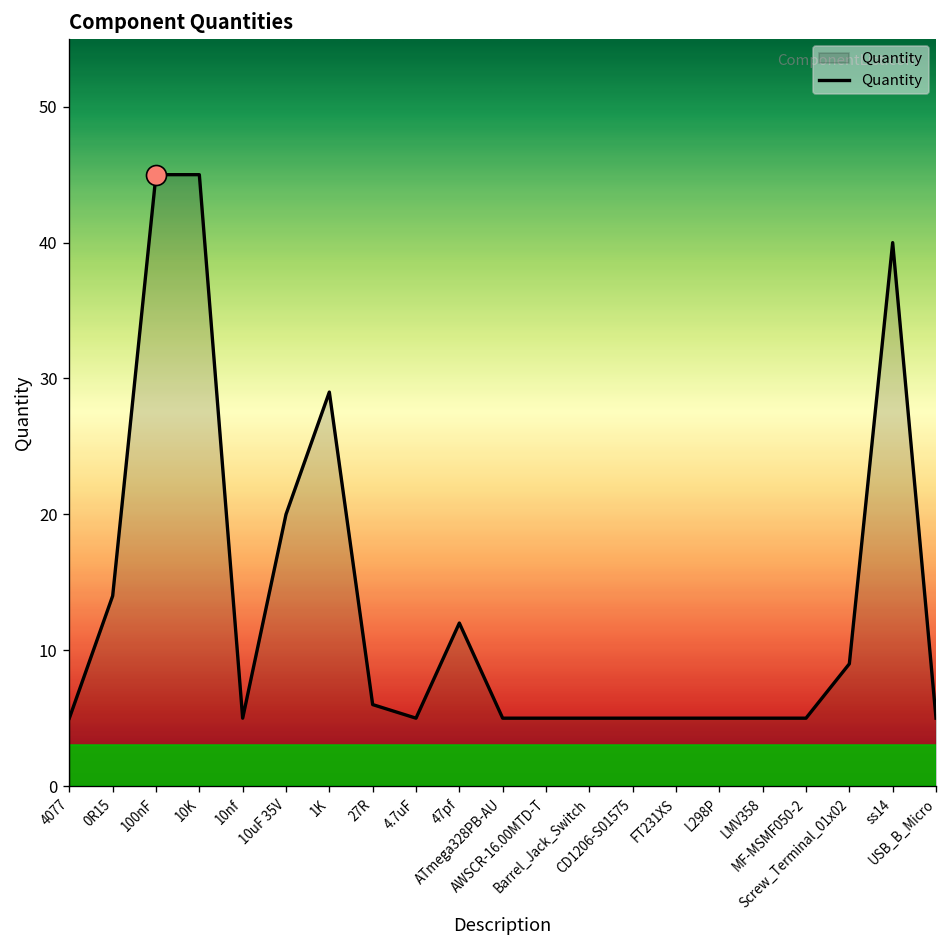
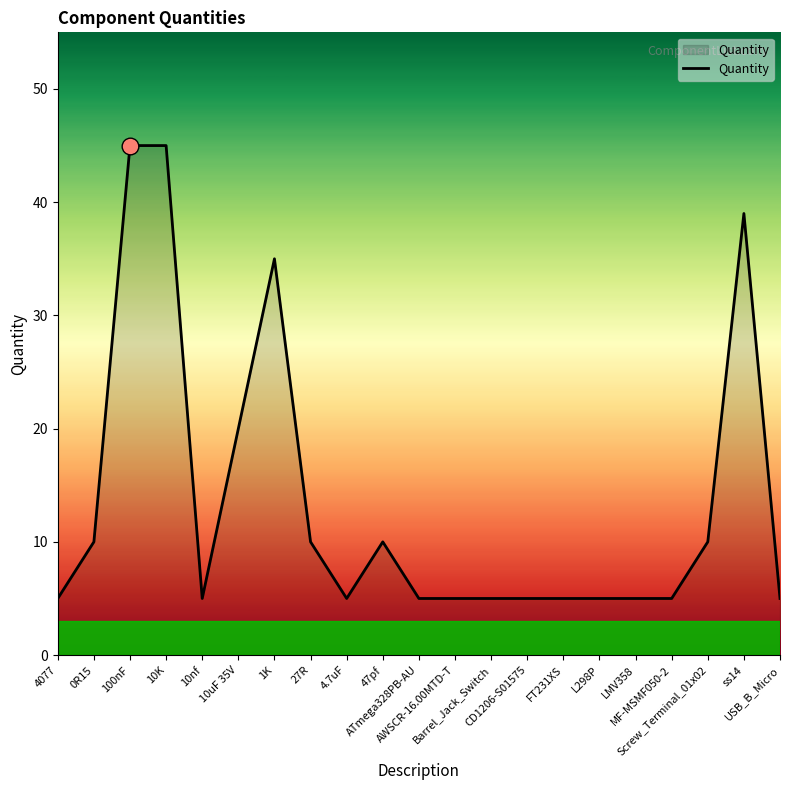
  {
    "Quantity": {
      "4077": 5,
-     "0R15": 14,
+     "0R15": 10,
      "10K": 45,
      "10nf": 5,
      "10uF 35V": 20,
-     "1K": 29,
-     "27R": 6,
+     "1K": 35,
+     "27R": 10,
      "4.7uF": 5,
-     "47pf": 12,
+     "47pf": 10,
      "ATmega328PB-AU": 5,
      "AWSCR-16.00MTD-T": 5,
      "Barrel_Jack_Switch": 5,
      "CD1206-S01575": 5,
      "FT231XS": 5,
      "L298P": 5,
      "LMV358": 5,
      "MF-MSMF050-2": 5,
-     "Screw_Terminal_01x02": 9,
-     "ss14": 40,
+     "Screw_Terminal_01x02": 10,
+     "ss14": 39,
      "USB_B_Micro": 5
    }
  }
